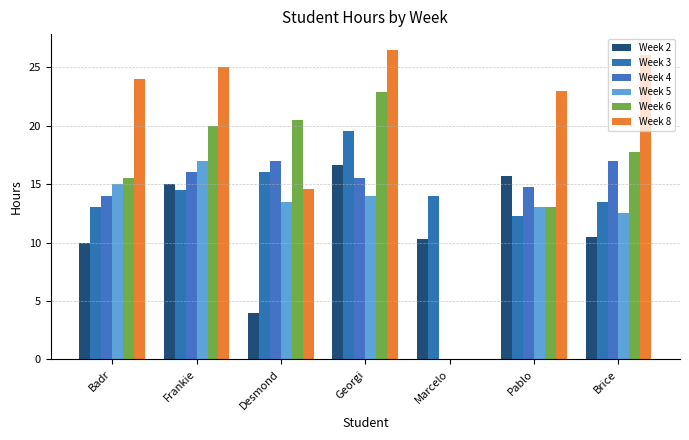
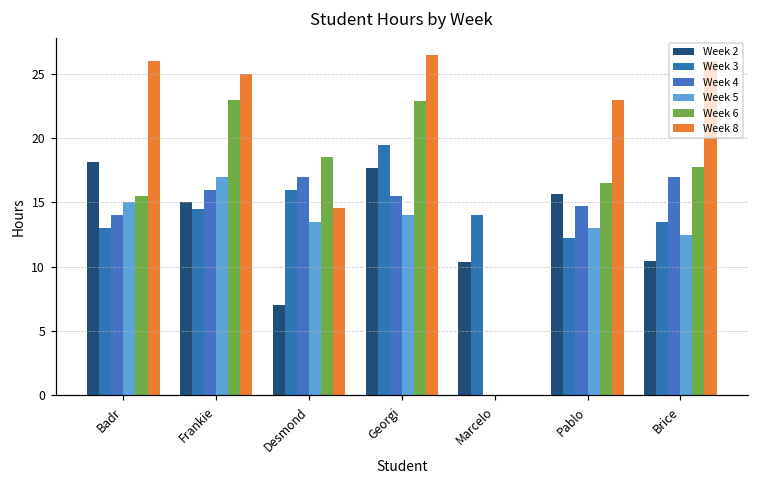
  {
    "Week 2": {
-     "Badr": 10.0,
+     "Badr": 18.2,
      "Frankie": 15.0,
-     "Desmond": 4,
-     "Georgi": 16.7,
+     "Desmond": 7,
+     "Georgi": 17.7,
      "Marcelo": 10.3,
      "Pablo": 15.7,
      "Brice": 10.5
    },
    "Week 6": {
      "Badr": 15.5,
-     "Frankie": 20,
-     "Desmond": 20.5,
+     "Frankie": 23,
+     "Desmond": 18.5,
      "Georgi": 22.9,
      "Marcelo": 0.0,
-     "Pablo": 13.0,
+     "Pablo": 16.5,
      "Brice": 17.8
    },
    "Week 8": {
-     "Badr": 24,
+     "Badr": 26,
      "Frankie": 25,
      "Desmond": 14.6,
      "Georgi": 26.5,
      "Marcelo": 0,
      "Pablo": 23
    }
  }
